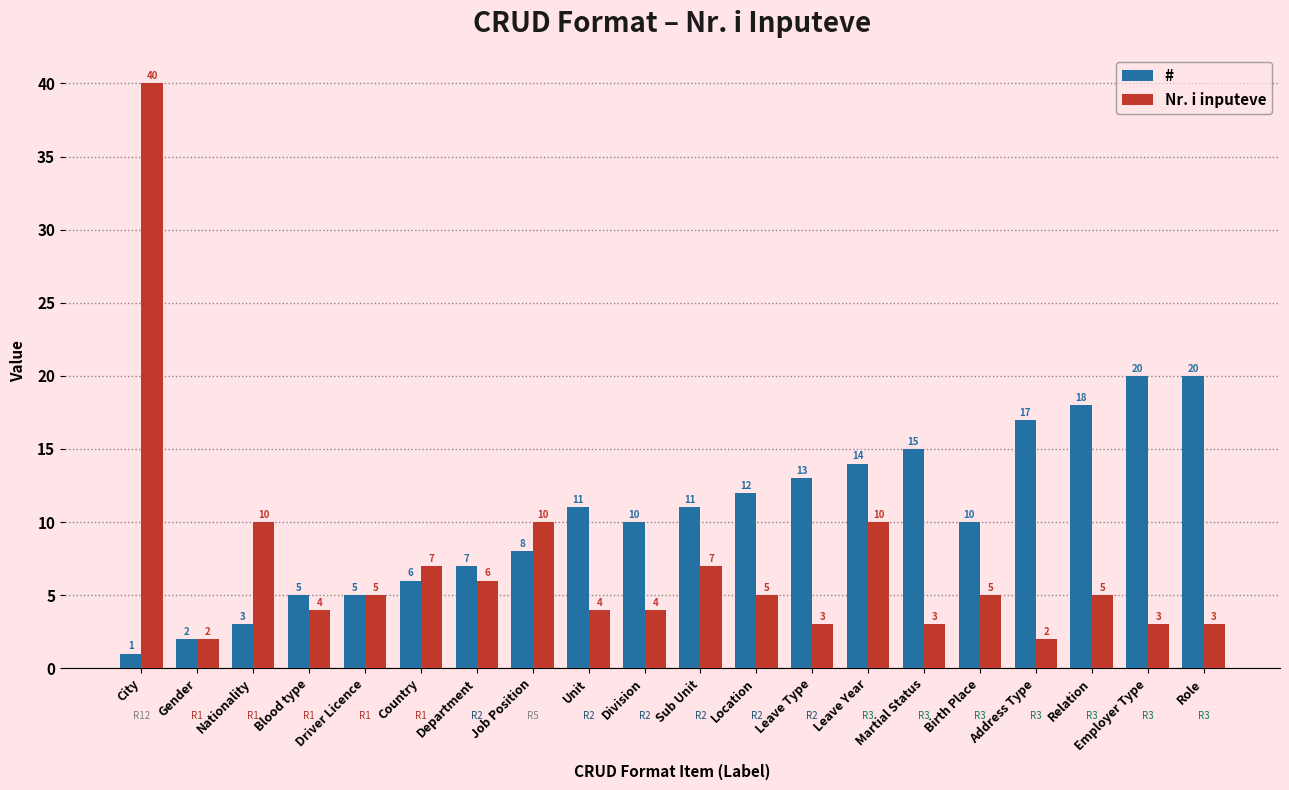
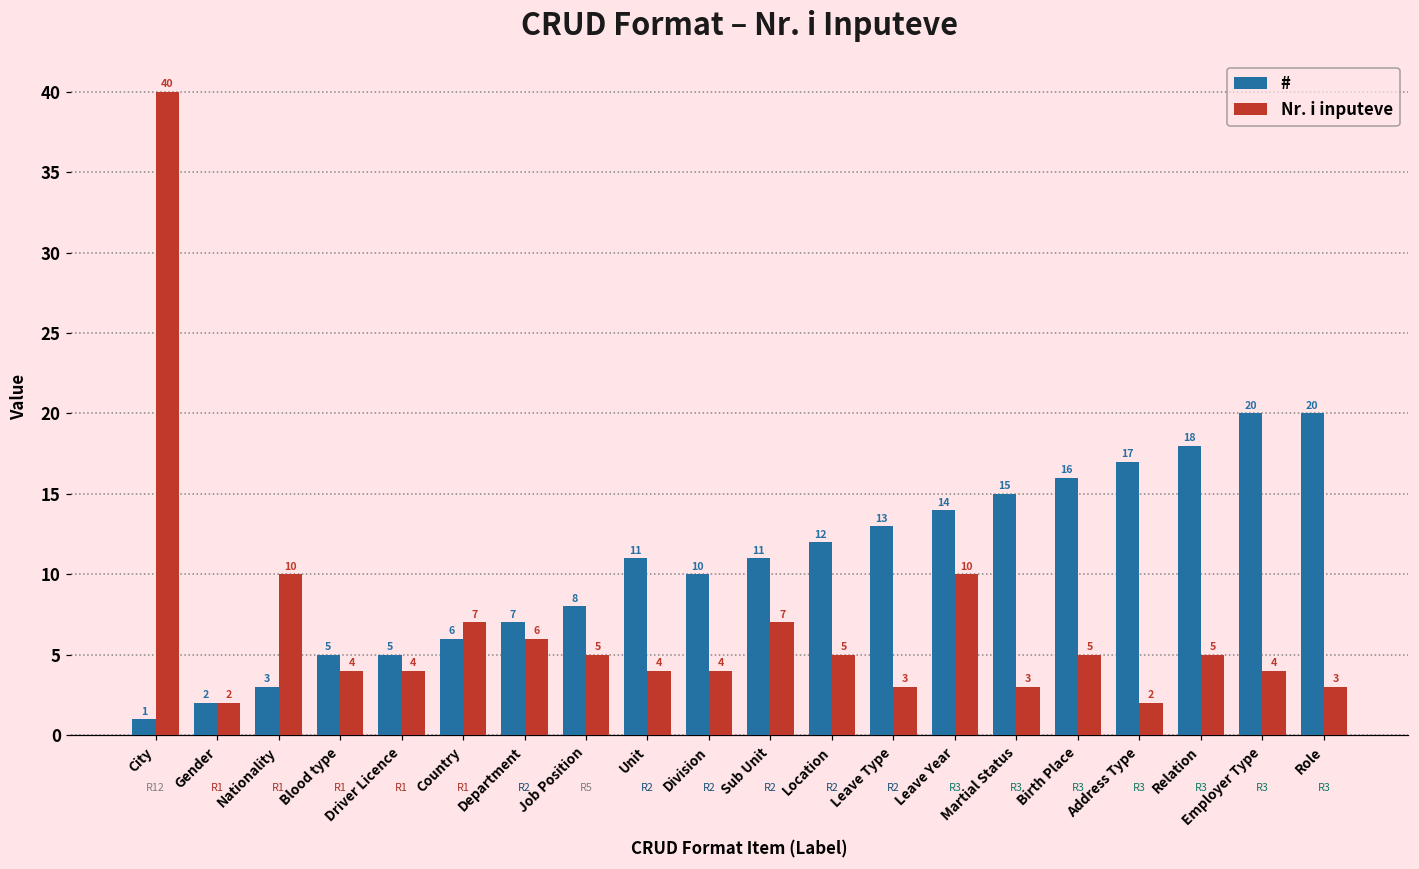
  {
    "#": {
      "City": 1,
      "Gender": 2,
      "Nationality": 3,
      "Blood type": 5,
      "Driver Licence": 5,
      "Country": 6,
      "Department": 7,
      "Job Position": 8,
      "Unit": 11,
      "Division": 10,
      "Sub Unit": 11,
      "Location": 12,
      "Leave Type": 13,
      "Leave Year": 14,
      "Martial Status": 15,
-     "Birth Place": 10,
+     "Birth Place": 16,
      "Address Type": 17,
      "Relation": 18,
      "Employer Type": 20,
      "Role": 20
    },
    "Nr. i inputeve": {
      "City": 40,
      "Gender": 2,
      "Nationality": 10,
      "Blood type": 4,
-     "Driver Licence": 5,
+     "Driver Licence": 4,
      "Country": 7,
      "Department": 6,
-     "Job Position": 10,
+     "Job Position": 5,
      "Unit": 4,
      "Division": 4,
      "Sub Unit": 7,
      "Location": 5,
      "Leave Type": 3,
      "Leave Year": 10,
      "Martial Status": 3,
      "Birth Place": 5,
      "Address Type": 2,
      "Relation": 5,
-     "Employer Type": 3,
+     "Employer Type": 4,
      "Role": 3
    }
  }
